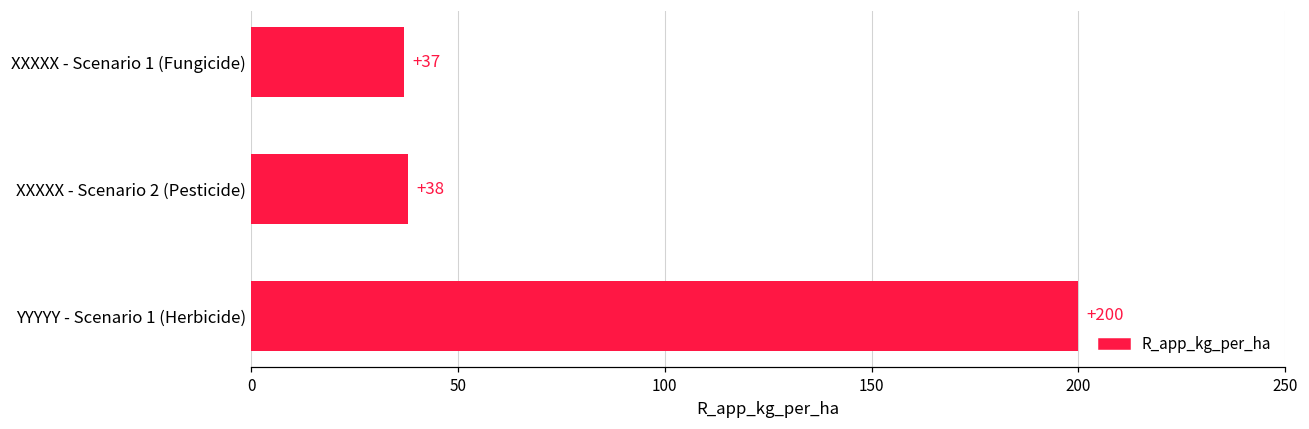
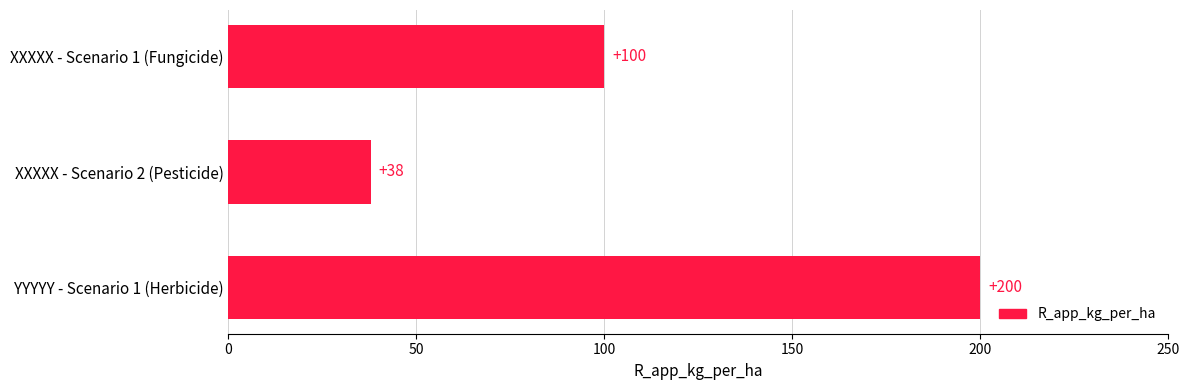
  {
-   "XXXXX - Scenario 1 (Fungicide)": "+37",
+   "XXXXX - Scenario 1 (Fungicide)": "+100",
    "XXXXX - Scenario 2 (Pesticide)": "+38",
    "YYYYY - Scenario 1 (Herbicide)": "+200"
  }
